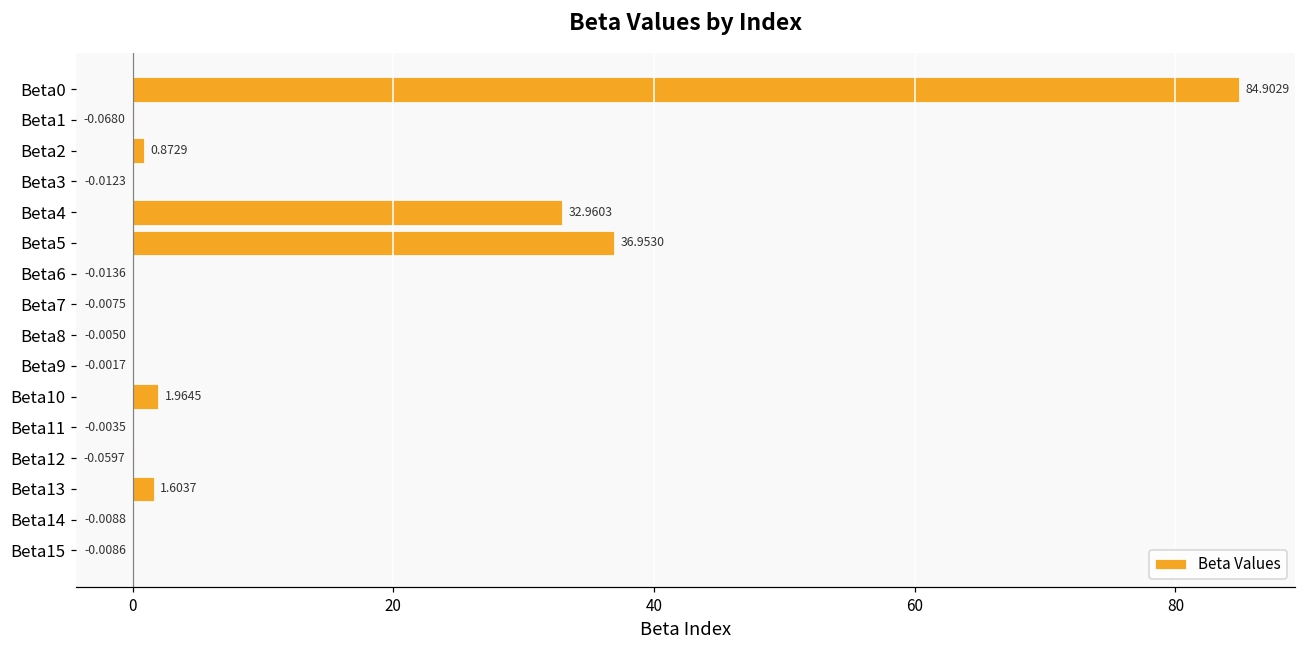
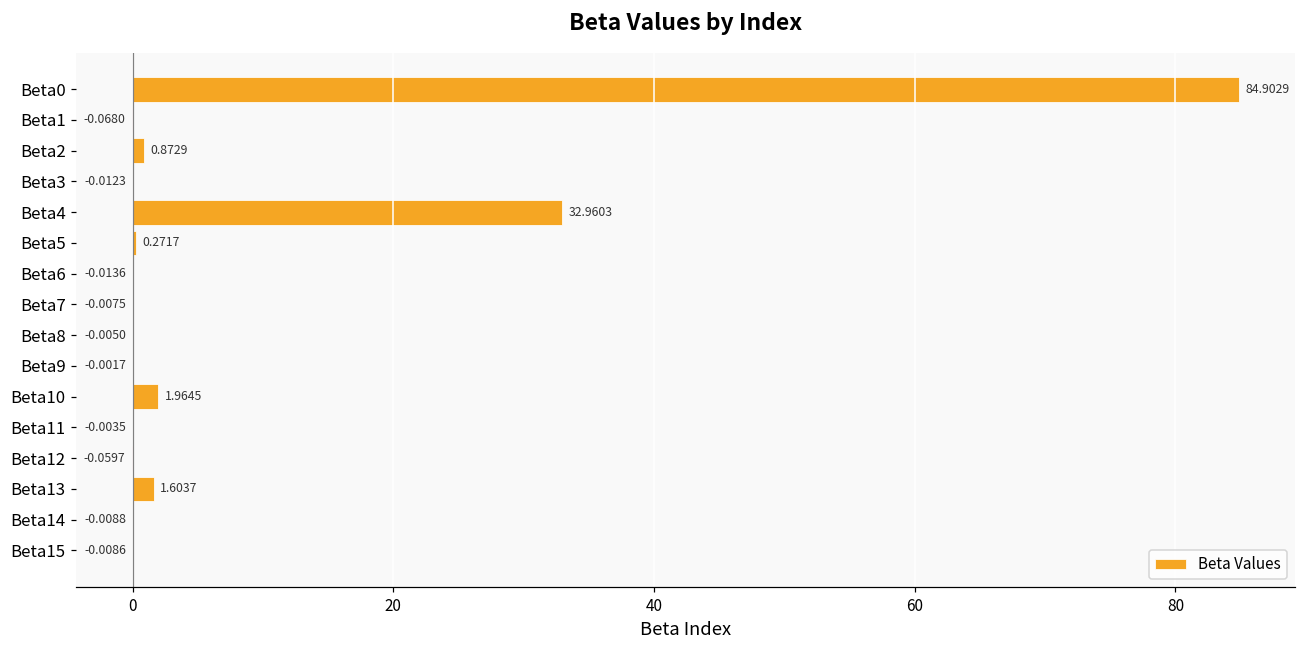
  {
    "Beta0": 84.9029,
    "Beta1": -0.0680,
    "Beta2": 0.8729,
    "Beta3": -0.0123,
    "Beta4": 32.9603,
-   "Beta5": 36.9530,
+   "Beta5": 0.2717,
    "Beta6": -0.0136,
    "Beta7": -0.0075,
    "Beta8": -0.0050,
    "Beta9": -0.0017,
    "Beta10": 1.9645,
    "Beta11": -0.0035,
    "Beta12": -0.0597,
    "Beta13": 1.6037,
    "Beta14": -0.0088,
    "Beta15": -0.0086
  }
